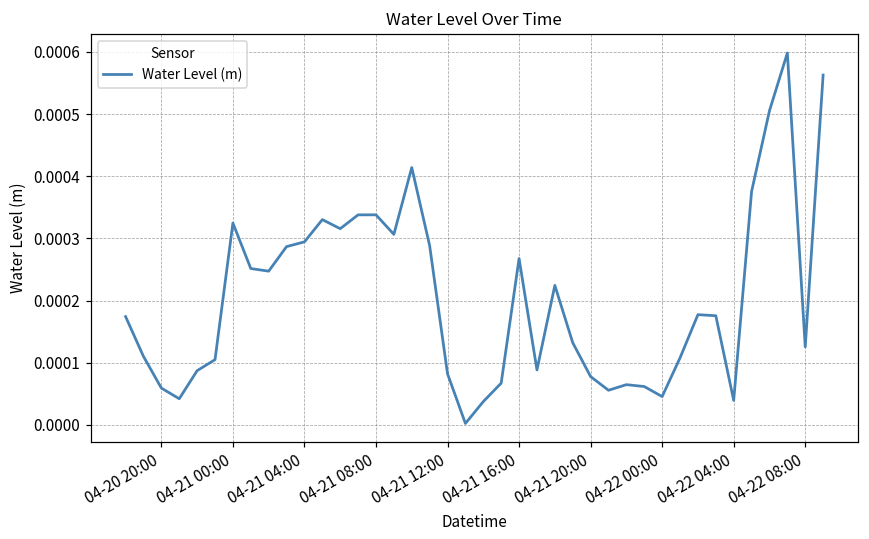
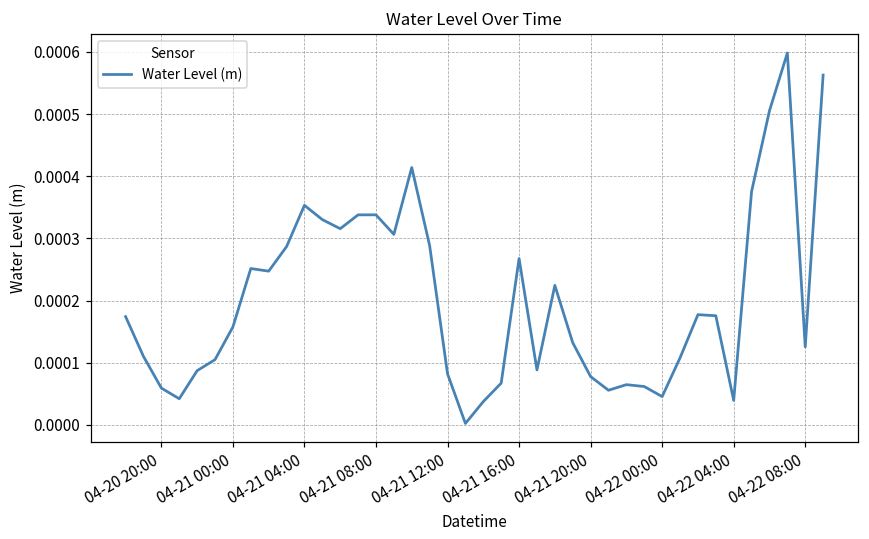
  {
    "04-20 20:00": 0.00006,
-   "04-21 00:00": 0.00032,
-   "04-21 04:00": 0.00029,
+   "04-21 00:00": 0.00016,
+   "04-21 04:00": 0.00035,
    "04-21 08:00": 0.00034,
    "04-21 12:00": 0.00008,
    "04-21 16:00": 0.00027,
    "04-21 20:00": 0.00008,
    "04-22 00:00": 0.00005,
    "04-22 04:00": 0.00004,
    "04-22 08:00": 0.00013
  }
